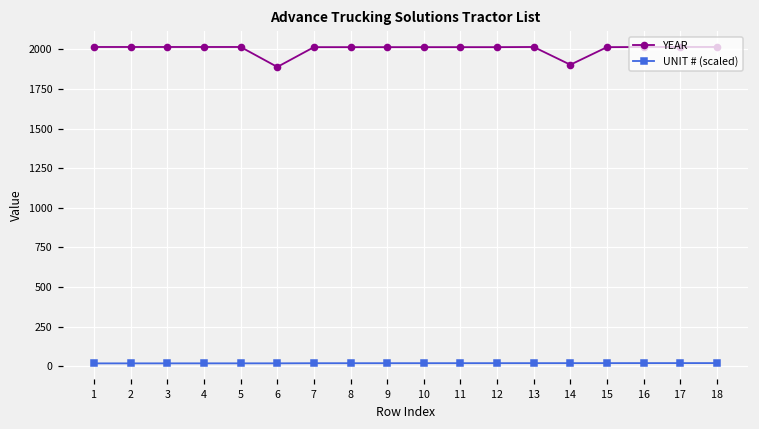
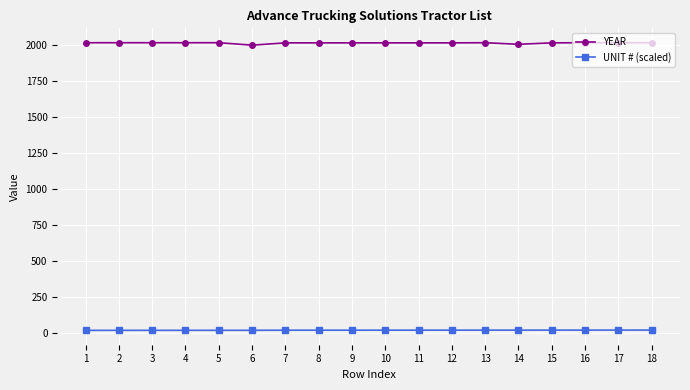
  {
    "YEAR": {
      "1": 2020,
      "2": 2020,
      "3": 2020,
      "4": 2020,
      "5": 2020,
-     "6": 1890,
+     "6": 2000,
      "7": 2010,
      "8": 2010,
      "9": 2010,
      "10": 2010,
      "11": 2010,
      "12": 2010,
      "13": 2020,
-     "14": 1900,
+     "14": 2000,
      "15": 2010
    },
    "UNIT # (scaled)": {
      "1": 20,
      "2": 20,
      "3": 20,
      "4": 20,
      "5": 20,
      "6": 20,
      "7": 20,
      "8": 20,
      "9": 20,
      "10": 20,
      "11": 20,
      "12": 20,
      "13": 20,
      "14": 20,
      "15": 20,
      "16": 20,
      "17": 20,
      "18": 20
    }
  }
